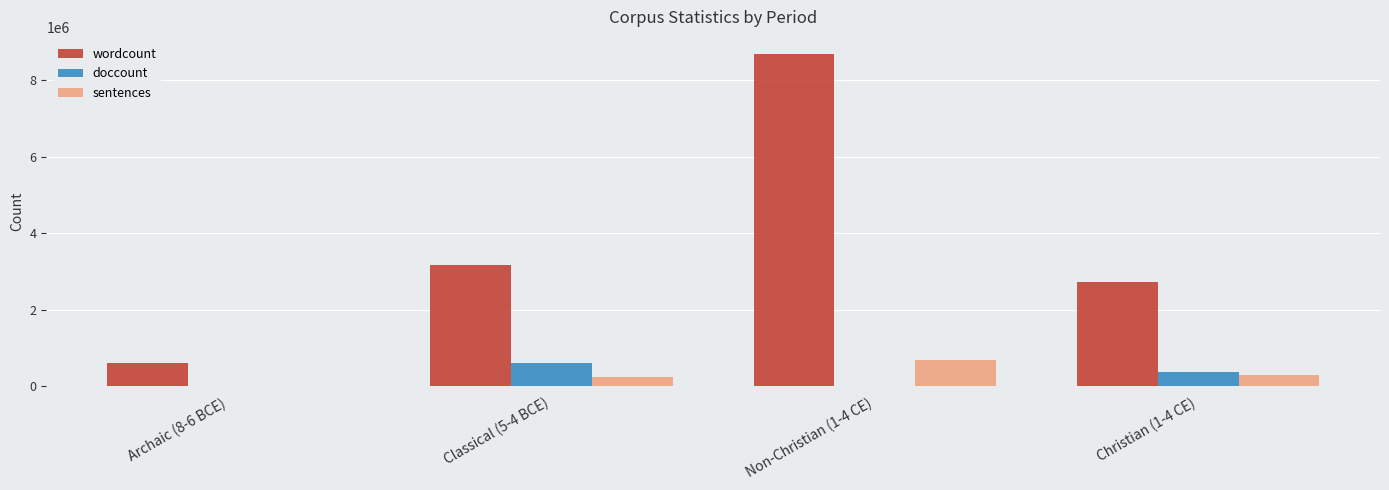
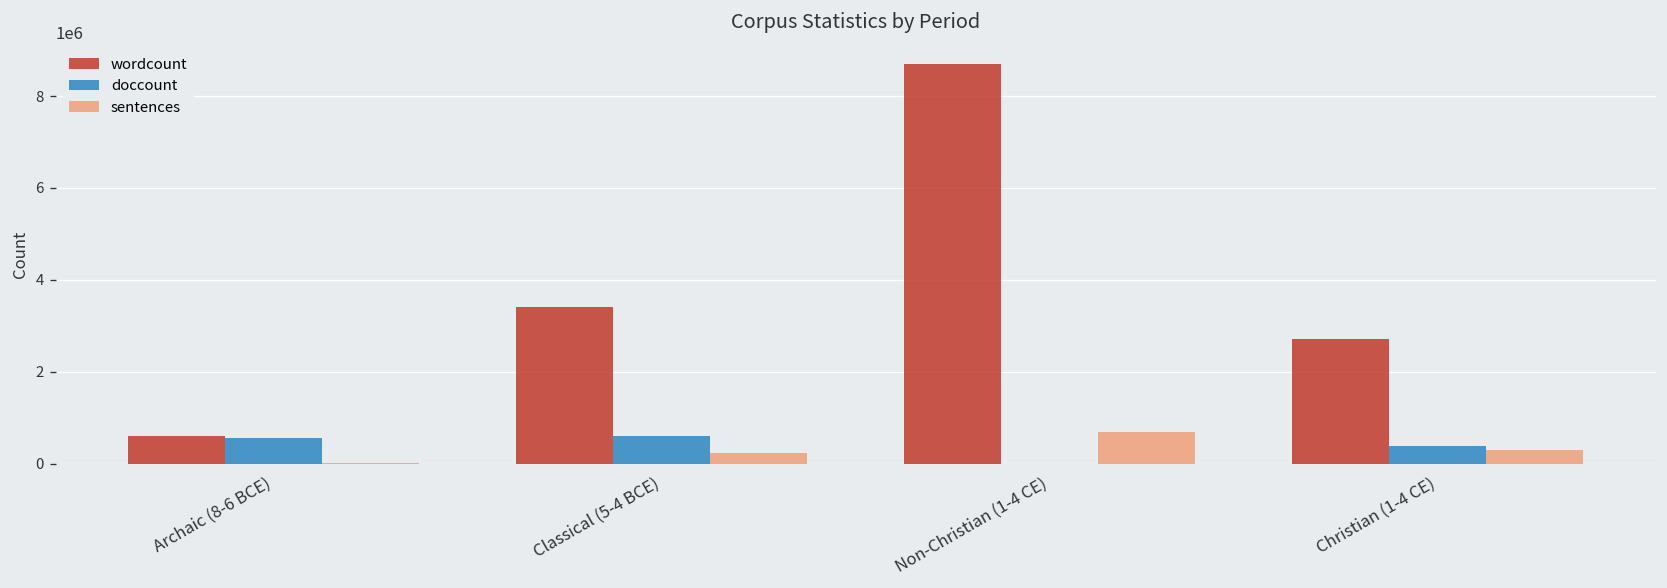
  {
    "wordcount": {
      "Archaic (8-6 BCE)": 600000,
-     "Classical (5-4 BCE)": 3200000,
+     "Classical (5-4 BCE)": 3400000,
      "Non-Christian (1-4 CE)": 8700000,
      "Christian (1-4 CE)": 2700000
    },
    "doccount": {
-     "Archaic (8-6 BCE)": 0,
+     "Archaic (8-6 BCE)": 600000,
      "Classical (5-4 BCE)": 600000,
      "Christian (1-4 CE)": 400000
    },
    "sentences": {
      "Classical (5-4 BCE)": 200000,
      "Non-Christian (1-4 CE)": 700000,
      "Christian (1-4 CE)": 300000
    }
  }
